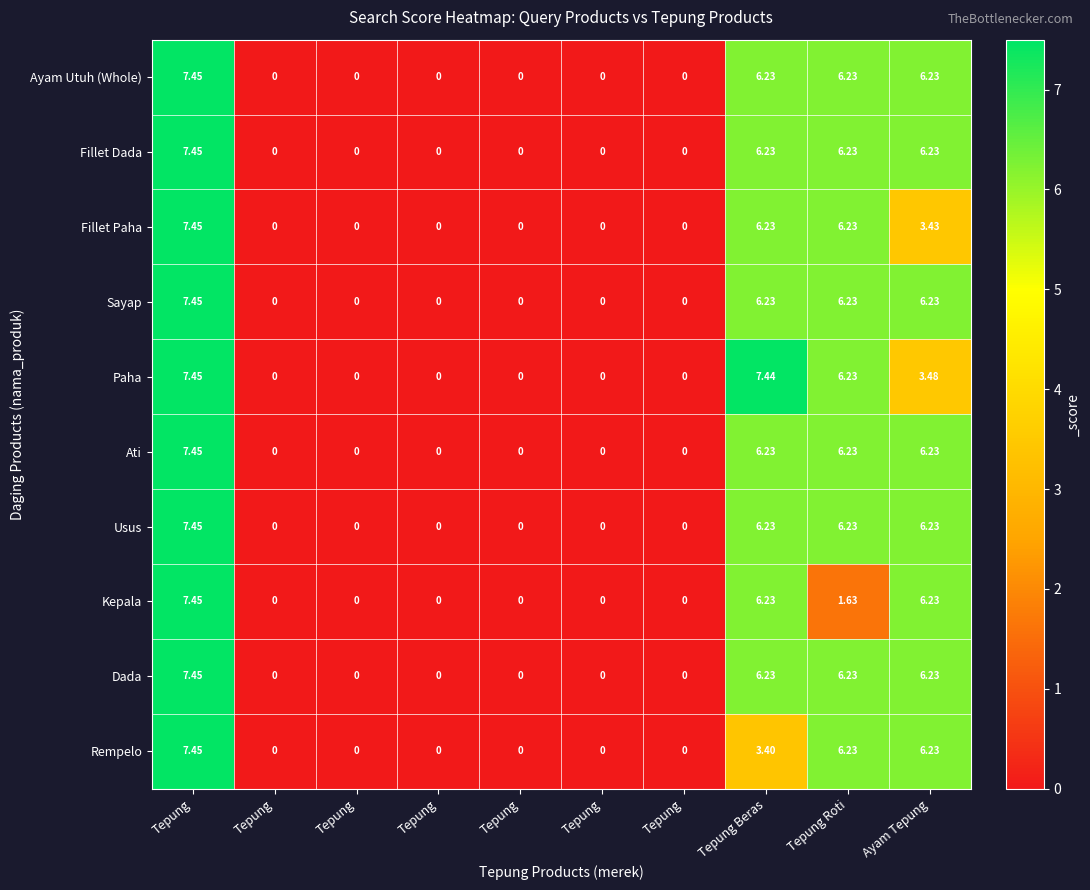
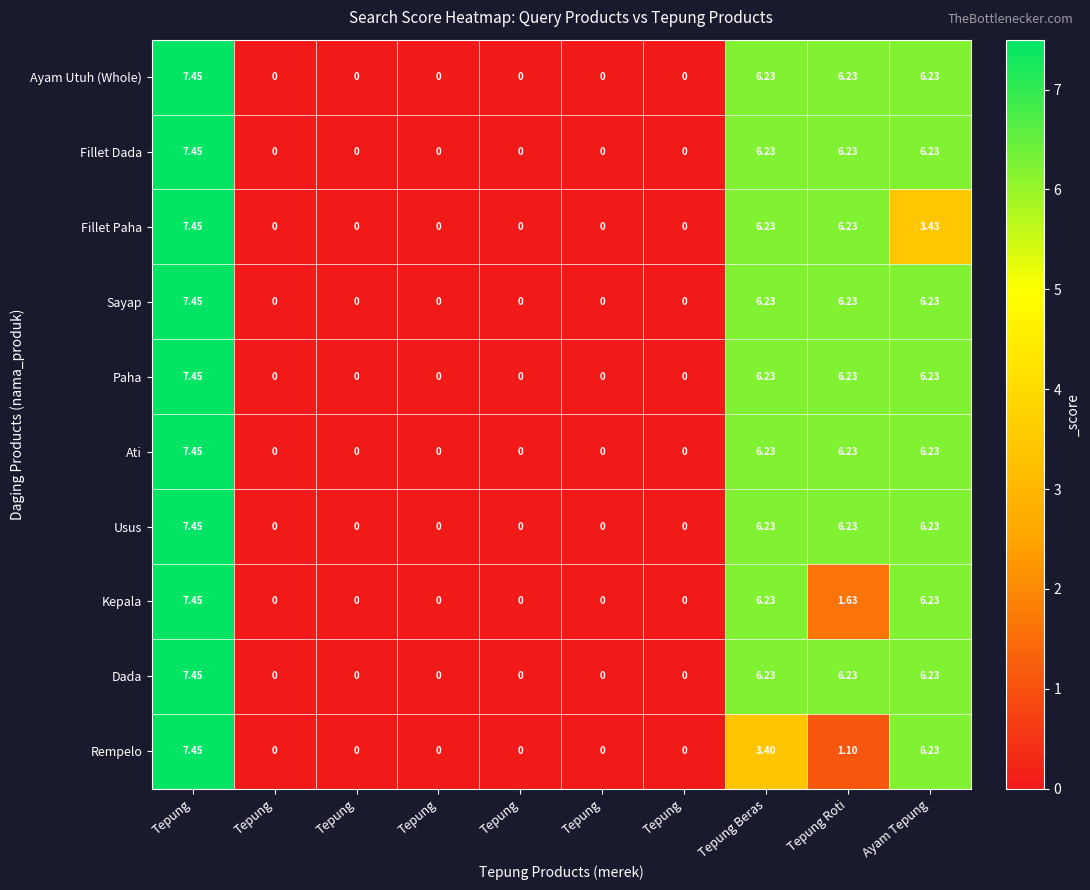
  {
    "Ayam Utuh (Whole)": {
      "Tepung Beras": 6.23,
      "Tepung Roti": 6.23,
      "Ayam Tepung": 6.23
    },
    "Fillet Dada": {
      "Tepung Beras": 6.23,
      "Tepung Roti": 6.23,
      "Ayam Tepung": 6.23
    },
    "Fillet Paha": {
      "Tepung Beras": 6.23,
      "Tepung Roti": 6.23,
      "Ayam Tepung": 3.43
    },
    "Sayap": {
      "Tepung Beras": 6.23,
      "Tepung Roti": 6.23,
      "Ayam Tepung": 6.23
    },
    "Paha": {
-     "Tepung Beras": 7.44,
+     "Tepung Beras": 6.23,
      "Tepung Roti": 6.23,
-     "Ayam Tepung": 3.48
+     "Ayam Tepung": 6.23
    },
    "Ati": {
      "Tepung Beras": 6.23,
      "Tepung Roti": 6.23,
      "Ayam Tepung": 6.23
    },
    "Usus": {
      "Tepung Beras": 6.23,
      "Tepung Roti": 6.23,
      "Ayam Tepung": 6.23
    },
    "Kepala": {
      "Tepung Beras": 6.23,
      "Tepung Roti": 1.63,
      "Ayam Tepung": 6.23
    },
    "Dada": {
      "Tepung Beras": 6.23,
      "Tepung Roti": 6.23,
      "Ayam Tepung": 6.23
    },
    "Rempelo": {
      "Tepung Beras": 3.40,
-     "Tepung Roti": 6.23,
+     "Tepung Roti": 1.10,
      "Ayam Tepung": 6.23
    }
  }
